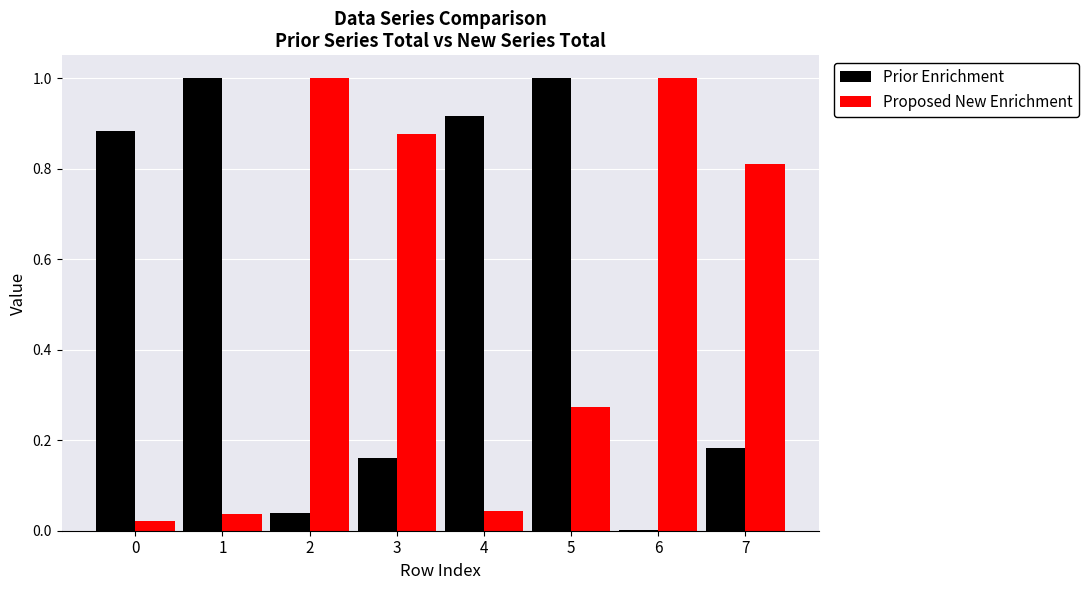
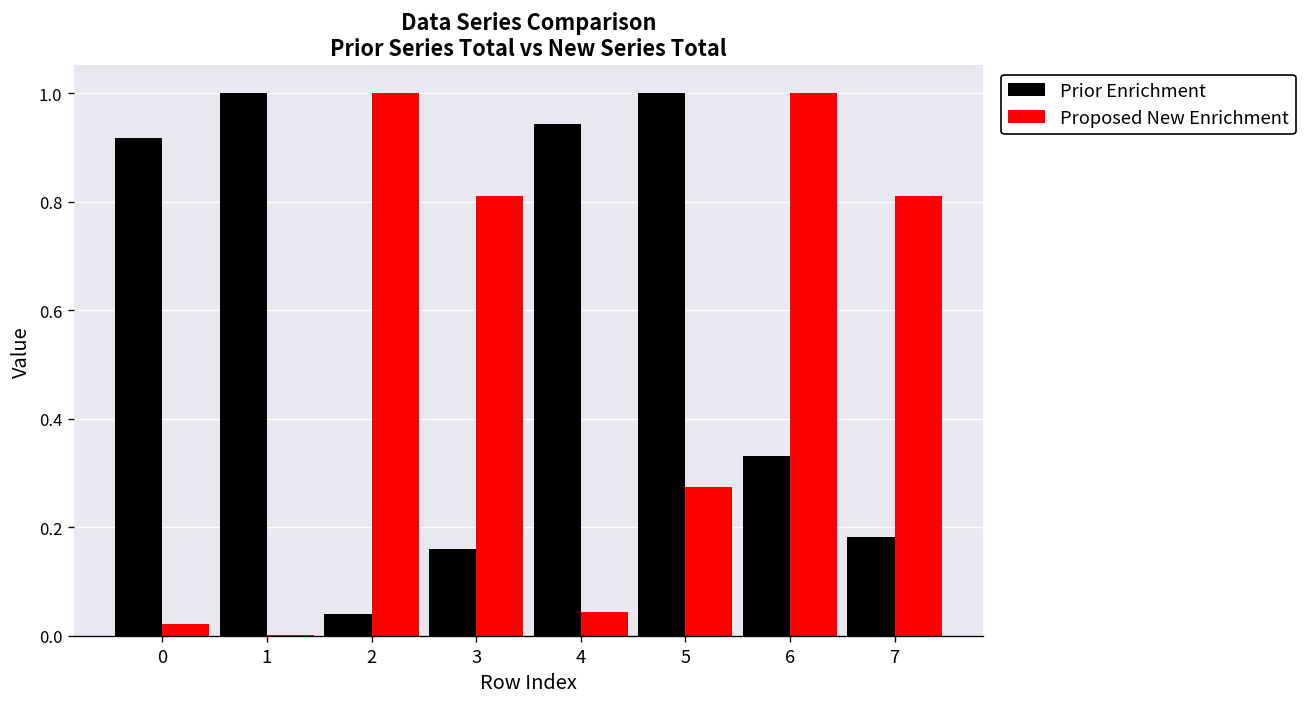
  {
    "Prior Enrichment": {
-     "0": 0.88,
+     "0": 0.92,
      "1": 1.00,
      "2": 0.04,
      "3": 0.16,
-     "4": 0.92,
+     "4": 0.94,
      "5": 1.00,
-     "6": 0.00,
+     "6": 0.33,
      "7": 0.18
    },
    "Proposed New Enrichment": {
      "0": 0.02,
-     "1": 0.04,
+     "1": 0.00,
      "2": 1.00,
-     "3": 0.88,
+     "3": 0.81,
      "4": 0.04,
      "5": 0.27,
      "6": 1.00,
      "7": 0.81
    }
  }
